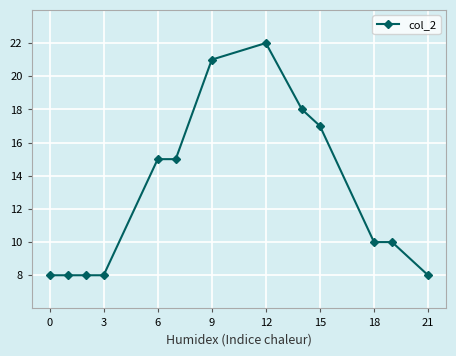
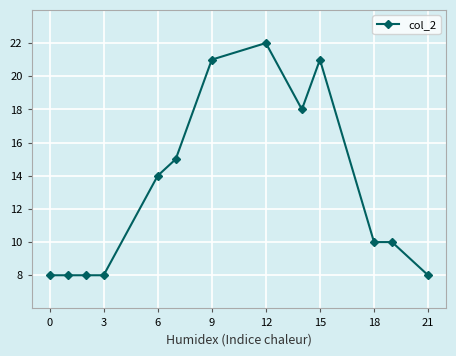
  {
    "0": 8,
    "3": 8,
-   "6": 15,
+   "6": 14,
    "9": 21,
    "12": 22,
-   "15": 17,
+   "15": 21,
    "18": 10,
    "21": 8
  }
